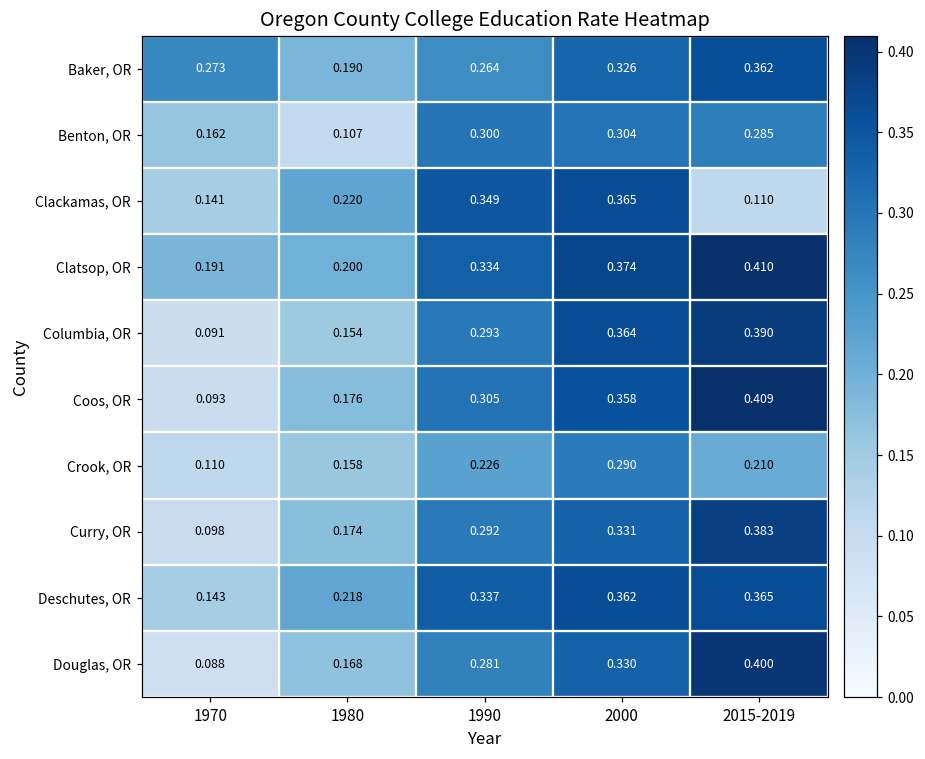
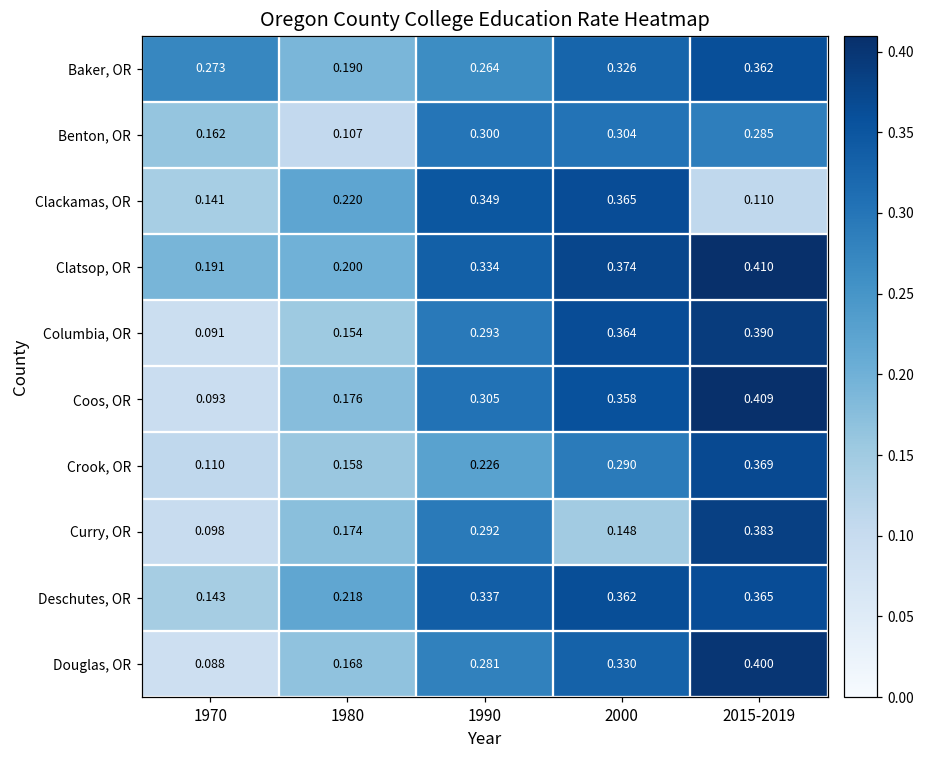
  {
    "Baker, OR": {
      "1970": 0.273,
      "1980": 0.190,
      "1990": 0.264,
      "2000": 0.326,
      "2015-2019": 0.362
    },
    "Benton, OR": {
      "1970": 0.162,
      "1980": 0.107,
      "1990": 0.300,
      "2000": 0.304,
      "2015-2019": 0.285
    },
    "Clackamas, OR": {
      "1970": 0.141,
      "1980": 0.220,
      "1990": 0.349,
      "2000": 0.365,
      "2015-2019": 0.110
    },
    "Clatsop, OR": {
      "1970": 0.191,
      "1980": 0.200,
      "1990": 0.334,
      "2000": 0.374,
      "2015-2019": 0.410
    },
    "Columbia, OR": {
      "1970": 0.091,
      "1980": 0.154,
      "1990": 0.293,
      "2000": 0.364,
      "2015-2019": 0.390
    },
    "Coos, OR": {
      "1970": 0.093,
      "1980": 0.176,
      "1990": 0.305,
      "2000": 0.358,
      "2015-2019": 0.409
    },
    "Crook, OR": {
      "1970": 0.110,
      "1980": 0.158,
      "1990": 0.226,
      "2000": 0.290,
-     "2015-2019": 0.210
+     "2015-2019": 0.369
    },
    "Curry, OR": {
      "1970": 0.098,
      "1980": 0.174,
      "1990": 0.292,
-     "2000": 0.331,
+     "2000": 0.148,
      "2015-2019": 0.383
    },
    "Deschutes, OR": {
      "1970": 0.143,
      "1980": 0.218,
      "1990": 0.337,
      "2000": 0.362,
      "2015-2019": 0.365
    },
    "Douglas, OR": {
      "1970": 0.088,
      "1980": 0.168,
      "1990": 0.281,
      "2000": 0.330,
      "2015-2019": 0.400
    }
  }
